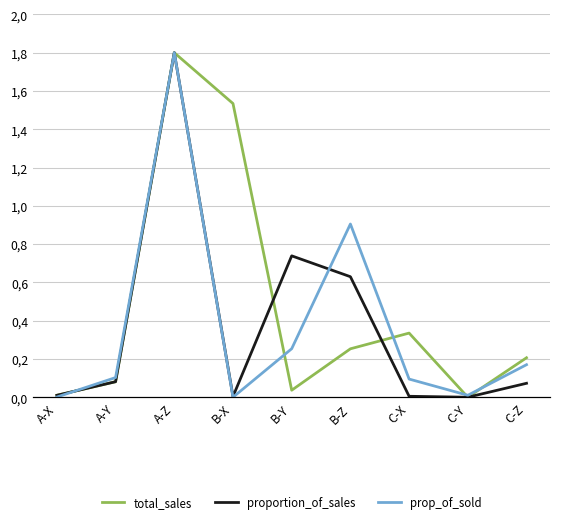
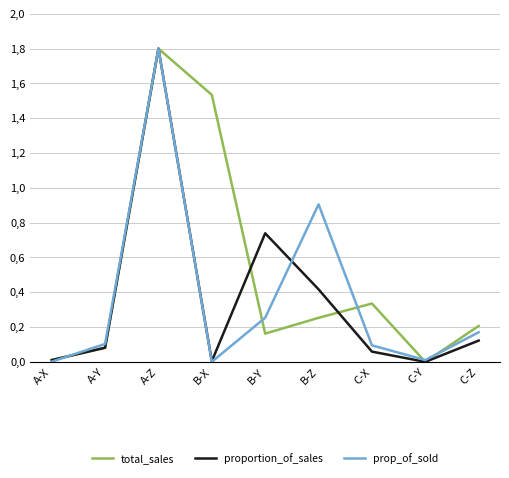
  {
    "total_sales": {
      "B-X": 15.3,
-     "B-Y": 0.4,
+     "B-Y": 1.6,
      "B-Z": 2.5,
      "C-X": 3.4,
      "C-Z": 2.1
    },
    "proportion_of_sales": {
      "B-Y": 7.4,
-     "B-Z": 6.3,
-     "C-X": 0.0,
-     "C-Z": 0.7
+     "B-Z": 4.2,
+     "C-X": 0.6,
+     "C-Z": 1.2
    },
    "prop_of_sold": {
      "A-Y": 1.0,
      "B-Y": 2.5,
      "B-Z": 9.1,
      "C-X": 0.9,
      "C-Z": 1.7
    }
  }
